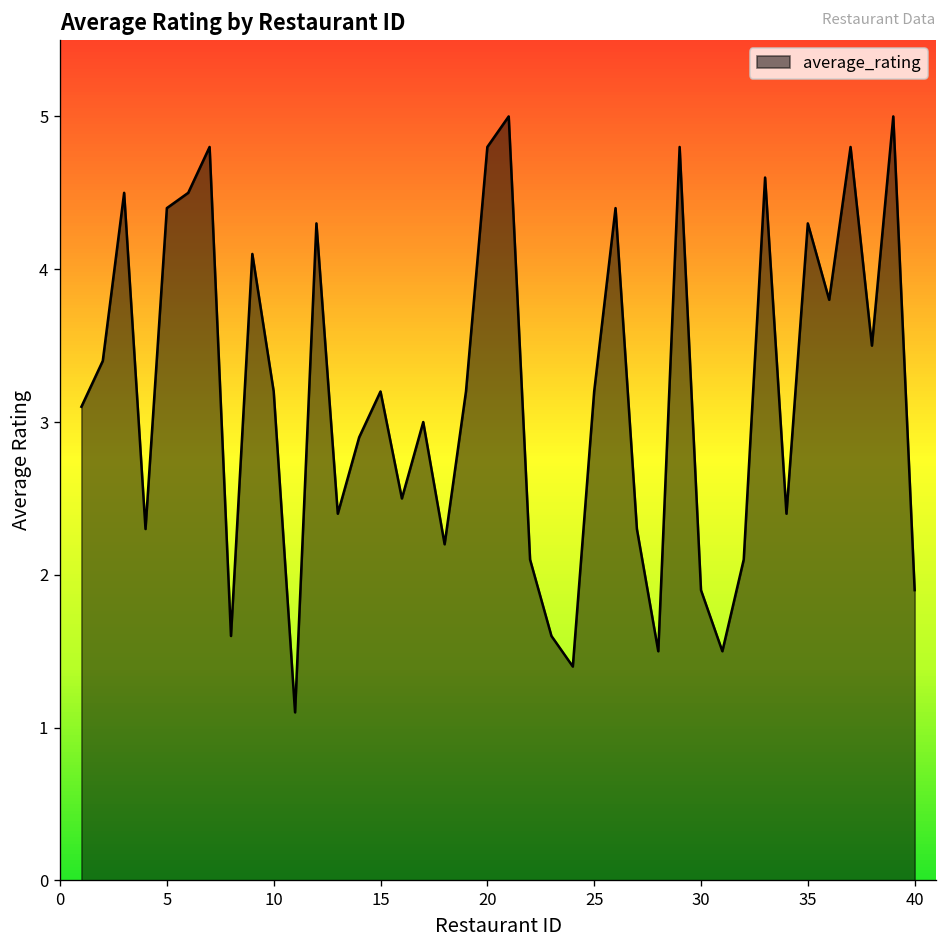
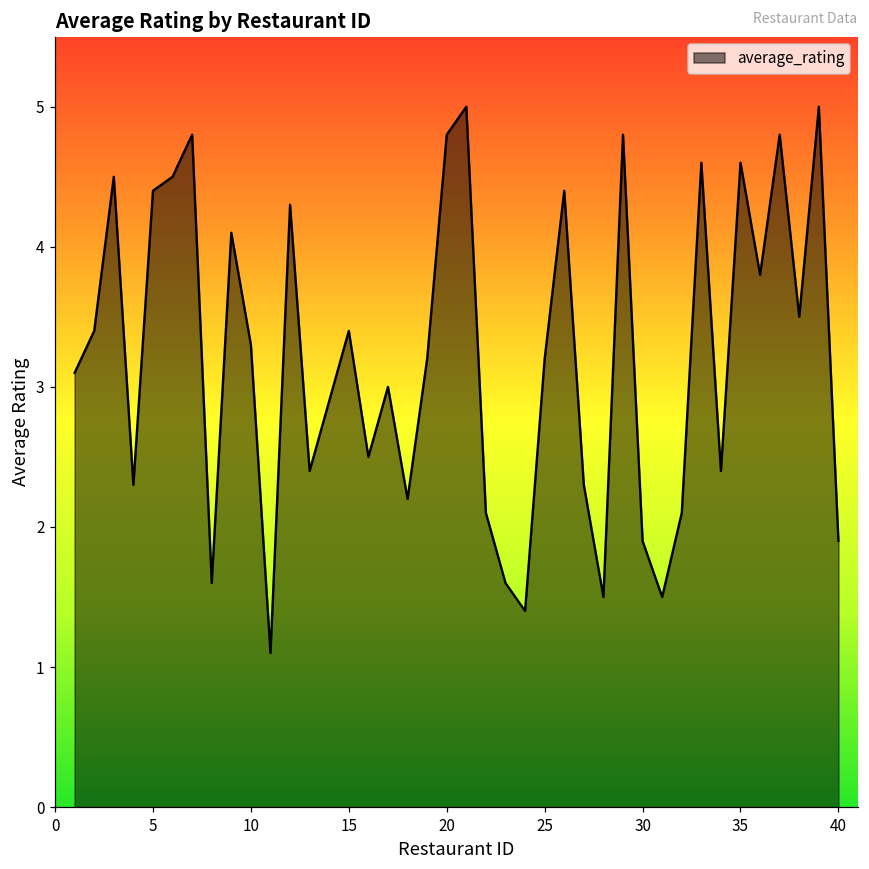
  {
    "5": 4.4,
-   "10": 3.2,
-   "15": 3.2,
+   "10": 3.3,
+   "15": 3.4,
    "20": 4.8,
    "25": 3.2,
    "30": 1.9,
-   "35": 4.3,
+   "35": 4.6,
    "40": 1.9
  }
